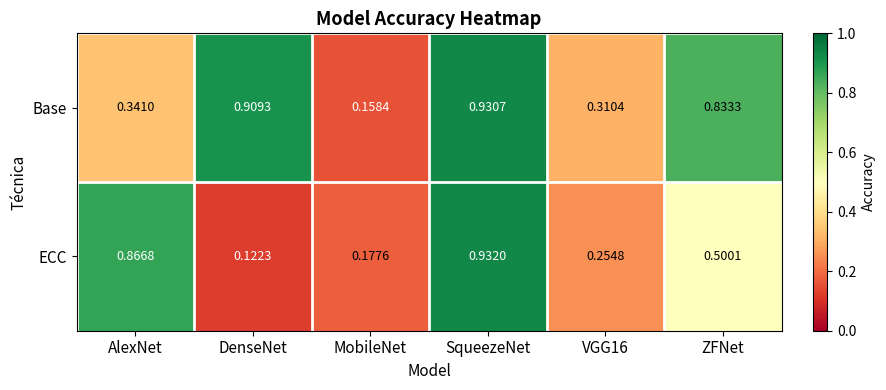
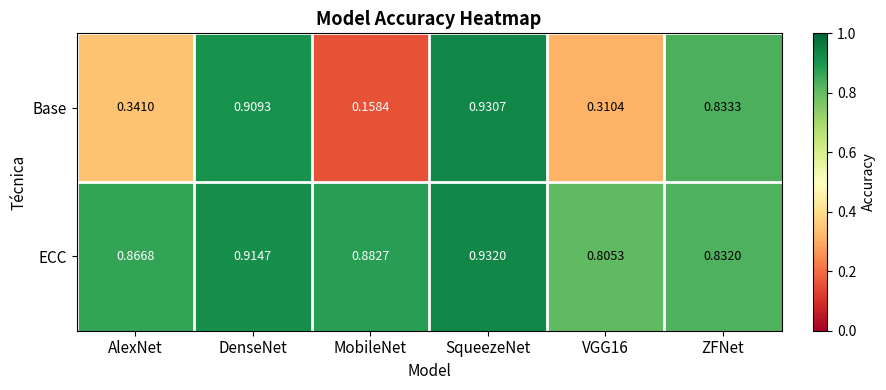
  {
    "Base": {
      "AlexNet": 0.3410,
      "DenseNet": 0.9093,
      "MobileNet": 0.1584,
      "SqueezeNet": 0.9307,
      "VGG16": 0.3104,
      "ZFNet": 0.8333
    },
    "ECC": {
      "AlexNet": 0.8668,
-     "DenseNet": 0.1223,
-     "MobileNet": 0.1776,
+     "DenseNet": 0.9147,
+     "MobileNet": 0.8827,
      "SqueezeNet": 0.9320,
-     "VGG16": 0.2548,
-     "ZFNet": 0.5001
+     "VGG16": 0.8053,
+     "ZFNet": 0.8320
    }
  }
